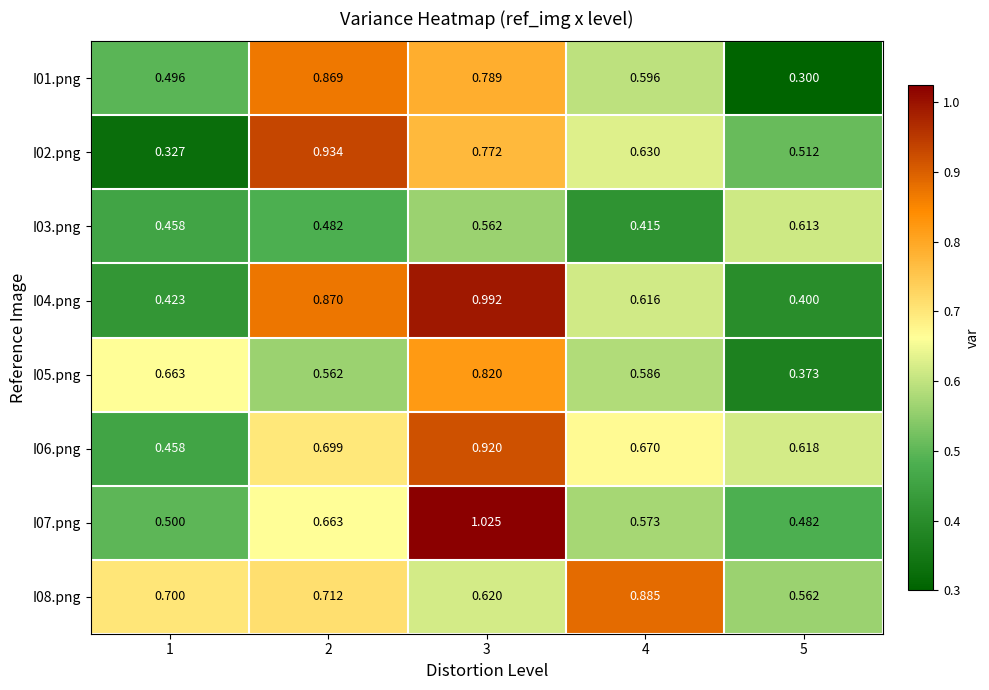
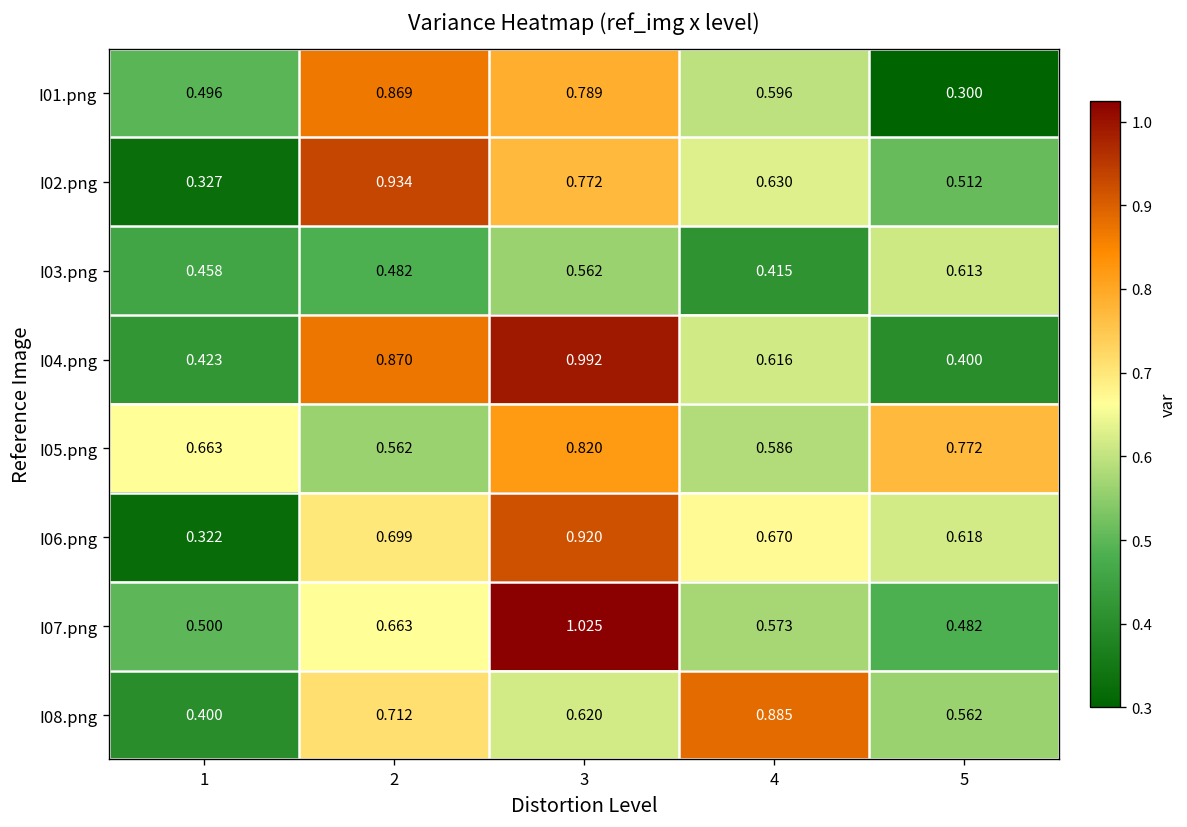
  {
    "I01.png": {
      "1": 0.496,
      "2": 0.869,
      "3": 0.789,
      "4": 0.596,
      "5": 0.300
    },
    "I02.png": {
      "1": 0.327,
      "2": 0.934,
      "3": 0.772,
      "4": 0.630,
      "5": 0.512
    },
    "I03.png": {
      "1": 0.458,
      "2": 0.482,
      "3": 0.562,
      "4": 0.415,
      "5": 0.613
    },
    "I04.png": {
      "1": 0.423,
      "2": 0.870,
      "3": 0.992,
      "4": 0.616,
      "5": 0.400
    },
    "I05.png": {
      "1": 0.663,
      "2": 0.562,
      "3": 0.820,
      "4": 0.586,
-     "5": 0.373
+     "5": 0.772
    },
    "I06.png": {
-     "1": 0.458,
+     "1": 0.322,
      "2": 0.699,
      "3": 0.920,
      "4": 0.670,
      "5": 0.618
    },
    "I07.png": {
      "1": 0.500,
      "2": 0.663,
      "3": 1.025,
      "4": 0.573,
      "5": 0.482
    },
    "I08.png": {
-     "1": 0.700,
+     "1": 0.400,
      "2": 0.712,
      "3": 0.620,
      "4": 0.885,
      "5": 0.562
    }
  }
